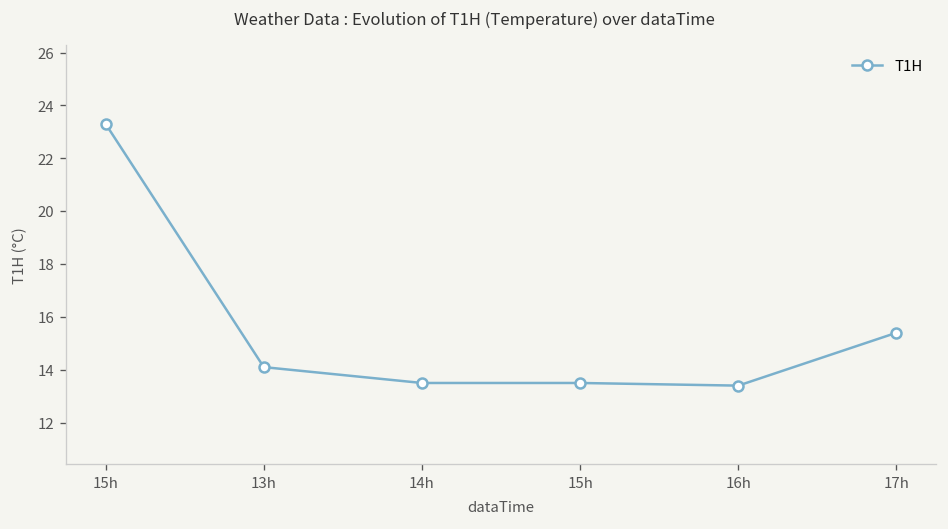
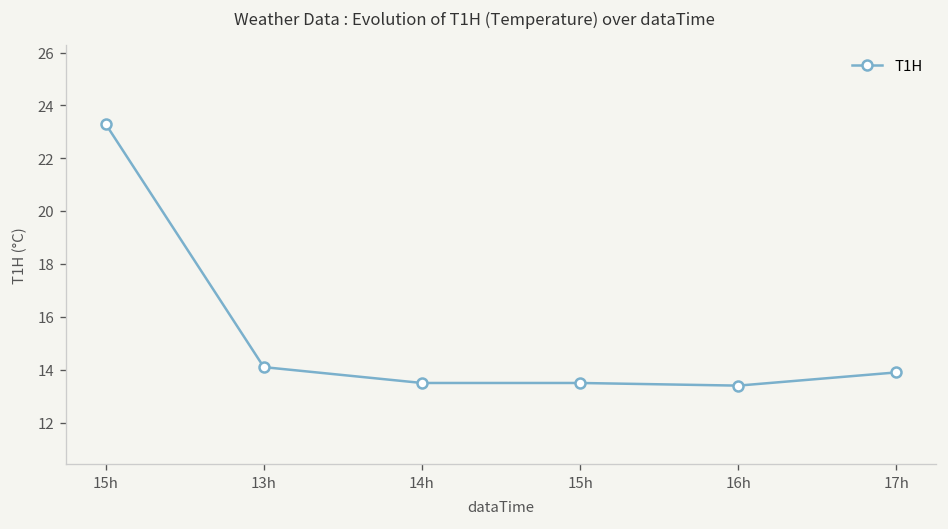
  {
    "13h": 14.1,
    "14h": 13.5,
    "16h": 13.4,
-   "17h": 15.4
+   "17h": 13.9
  }
